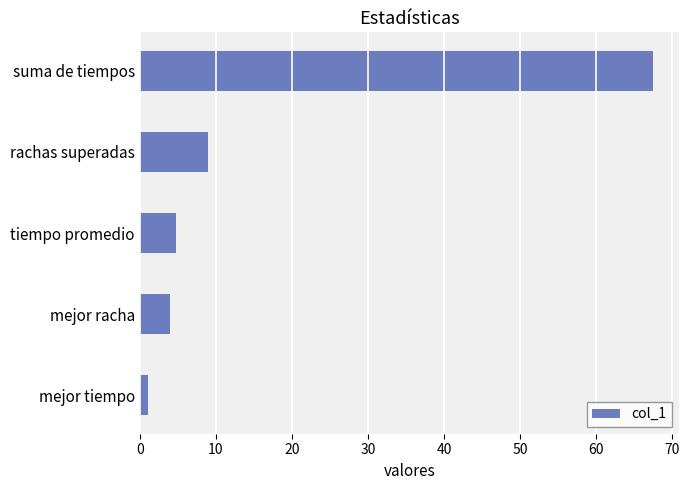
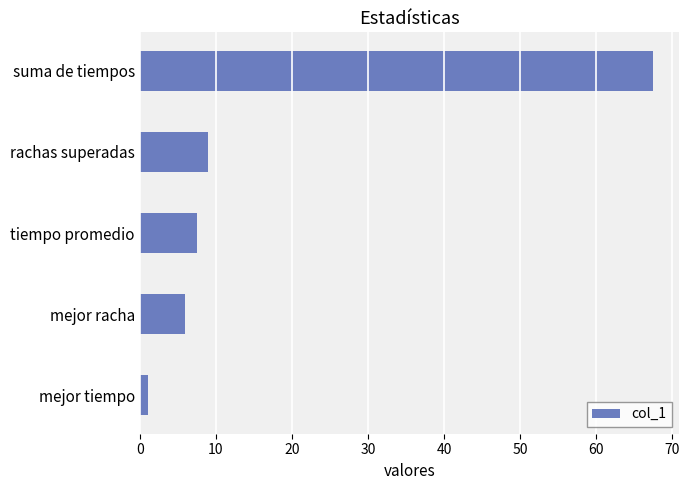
  {
    "suma de tiempos": 67,
    "rachas superadas": 9,
-   "tiempo promedio": 5,
-   "mejor racha": 4,
+   "tiempo promedio": 7,
+   "mejor racha": 6,
    "mejor tiempo": 1
  }
